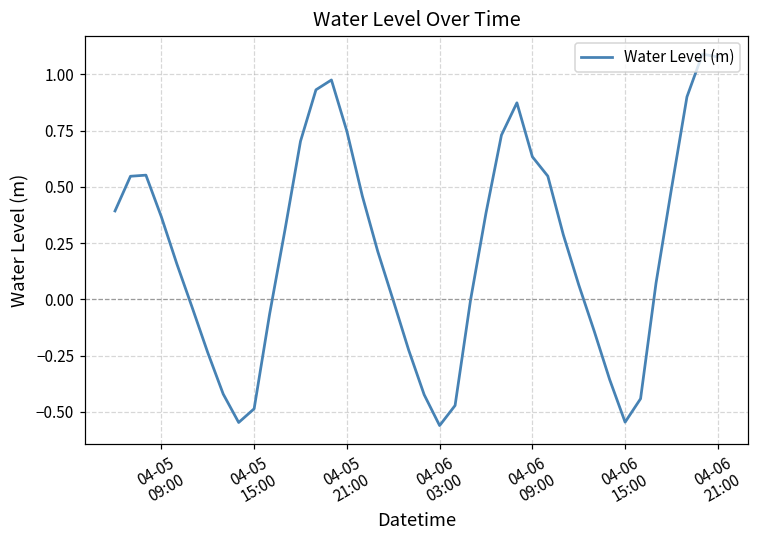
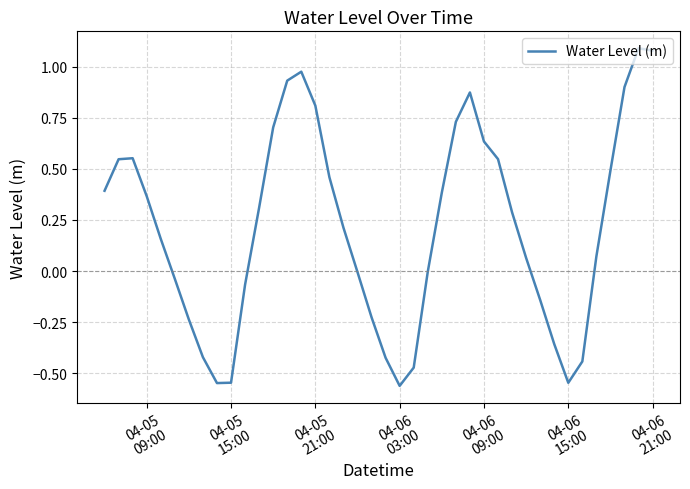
  {
    "04-05 09:00": 0.37,
-   "04-05 15:00": -0.49,
-   "04-05 21:00": 0.75,
+   "04-05 15:00": -0.55,
+   "04-05 21:00": 0.81,
    "04-06 03:00": -0.56,
    "04-06 09:00": 0.63,
    "04-06 15:00": -0.55
  }
